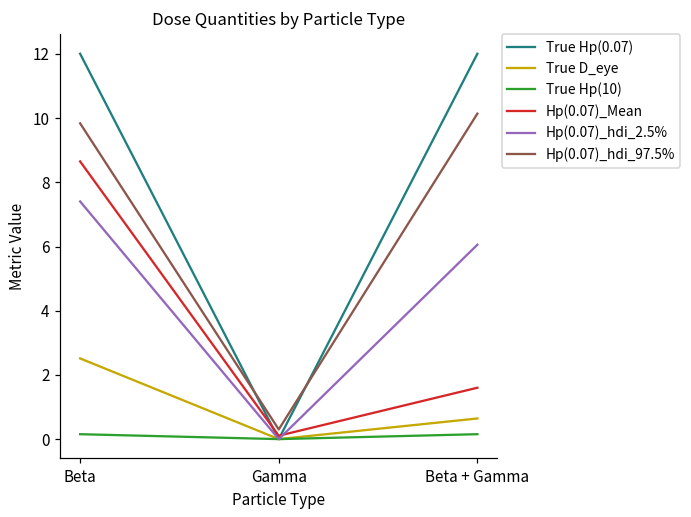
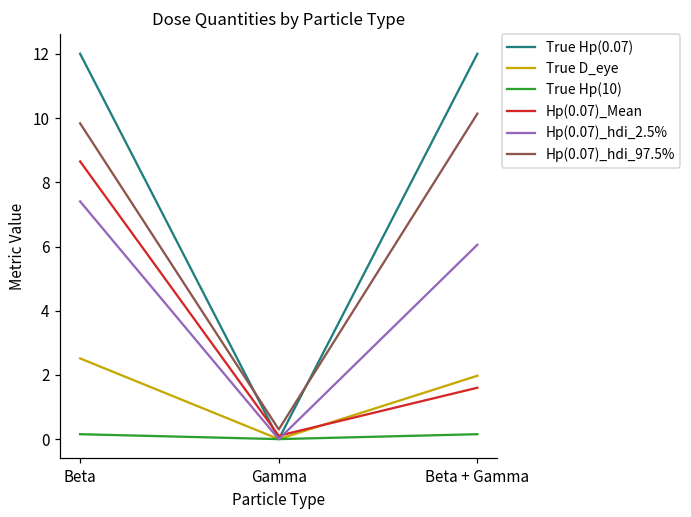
  {
    "True Hp(0.07)": {
      "Beta": 12.0,
      "Beta + Gamma": 12.0
    },
    "True D_eye": {
      "Beta": 2.5,
-     "Beta + Gamma": 0.6
+     "Beta + Gamma": 2.0
    },
    "True Hp(10)": {
      "Beta": 0.2,
      "Beta + Gamma": 0.2
    },
    "Hp(0.07)_Mean": {
      "Beta": 8.7,
      "Gamma": 0.1,
      "Beta + Gamma": 1.6
    },
    "Hp(0.07)_hdi_2.5%": {
      "Beta": 7.4,
      "Beta + Gamma": 6.1
    },
    "Hp(0.07)_hdi_97.5%": {
      "Beta": 9.8,
      "Gamma": 0.3,
      "Beta + Gamma": 10.1
    }
  }
